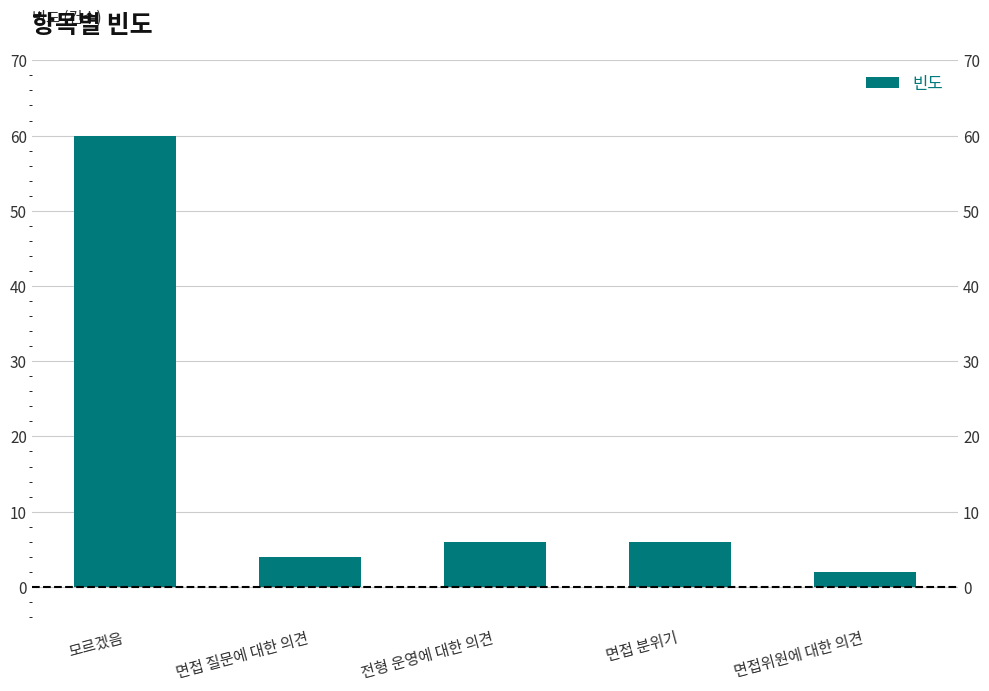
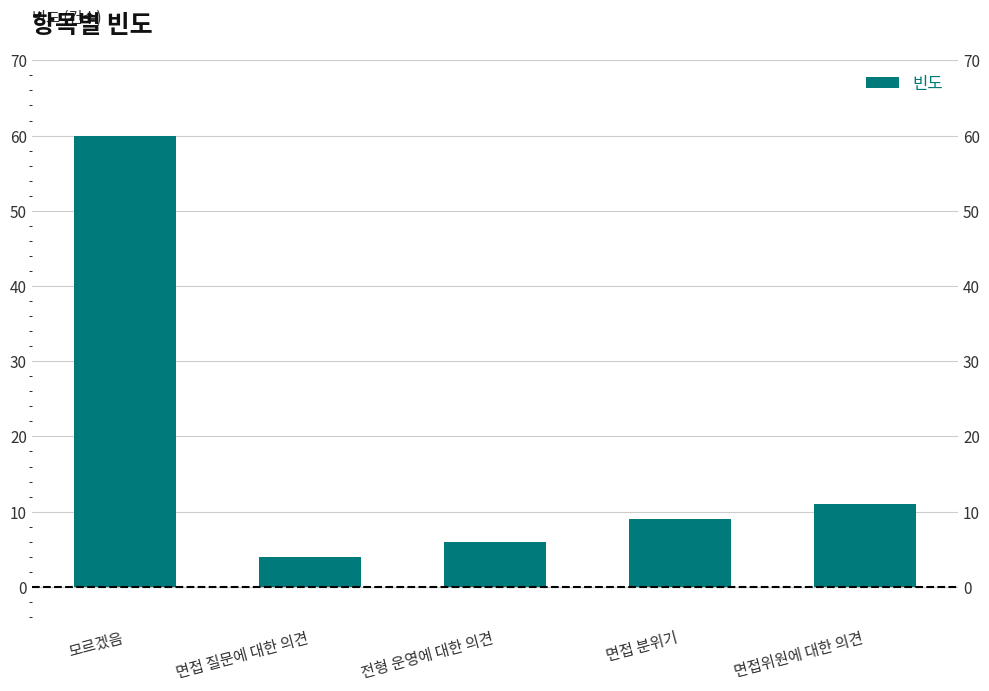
  {
    "모르겠음": 60,
    "면접 질문에 대한 의견": 4,
    "전형 운영에 대한 의견": 6,
-   "면접 분위기": 6,
-   "면접위원에 대한 의견": 2
+   "면접 분위기": 9,
+   "면접위원에 대한 의견": 11
  }
